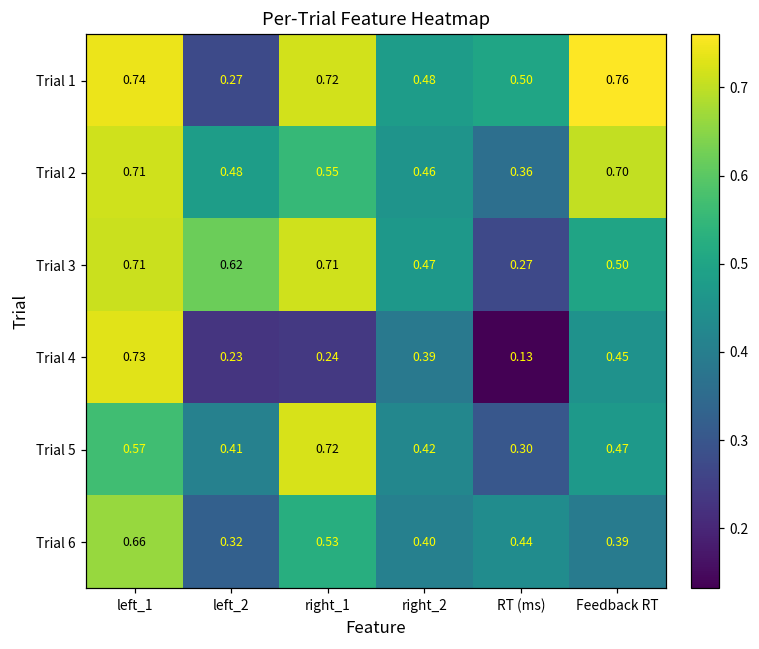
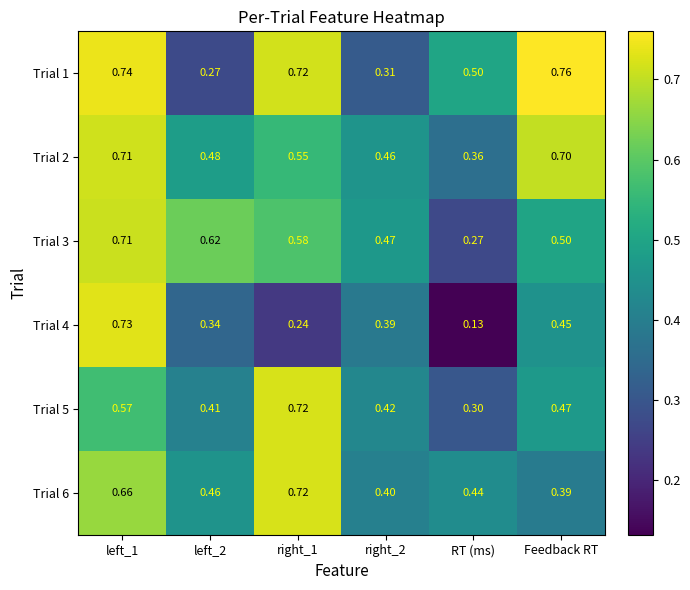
  {
    "Trial 1": {
      "left_1": 0.74,
      "left_2": 0.27,
      "right_1": 0.72,
-     "right_2": 0.48,
+     "right_2": 0.31,
      "RT (ms)": 0.50,
      "Feedback RT": 0.76
    },
    "Trial 2": {
      "left_1": 0.71,
      "left_2": 0.48,
      "right_1": 0.55,
      "right_2": 0.46,
      "RT (ms)": 0.36,
      "Feedback RT": 0.70
    },
    "Trial 3": {
      "left_1": 0.71,
      "left_2": 0.62,
-     "right_1": 0.71,
+     "right_1": 0.58,
      "right_2": 0.47,
      "RT (ms)": 0.27,
      "Feedback RT": 0.50
    },
    "Trial 4": {
      "left_1": 0.73,
-     "left_2": 0.23,
+     "left_2": 0.34,
      "right_1": 0.24,
      "right_2": 0.39,
      "RT (ms)": 0.13,
      "Feedback RT": 0.45
    },
    "Trial 5": {
      "left_1": 0.57,
      "left_2": 0.41,
      "right_1": 0.72,
      "right_2": 0.42,
      "RT (ms)": 0.30,
      "Feedback RT": 0.47
    },
    "Trial 6": {
      "left_1": 0.66,
-     "left_2": 0.32,
-     "right_1": 0.53,
+     "left_2": 0.46,
+     "right_1": 0.72,
      "right_2": 0.40,
      "RT (ms)": 0.44,
      "Feedback RT": 0.39
    }
  }
